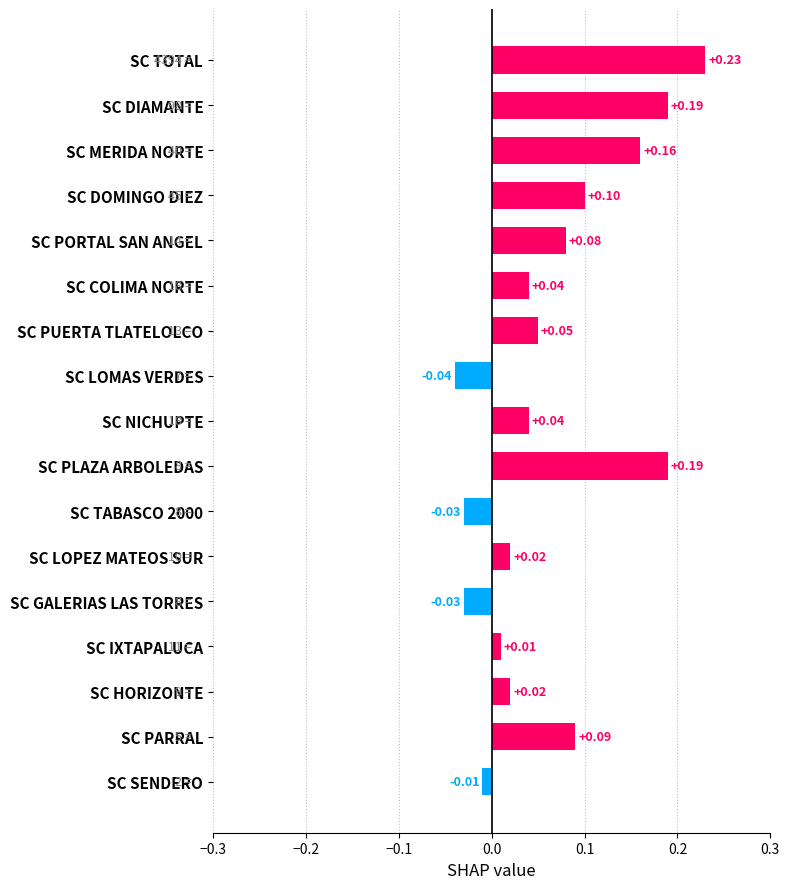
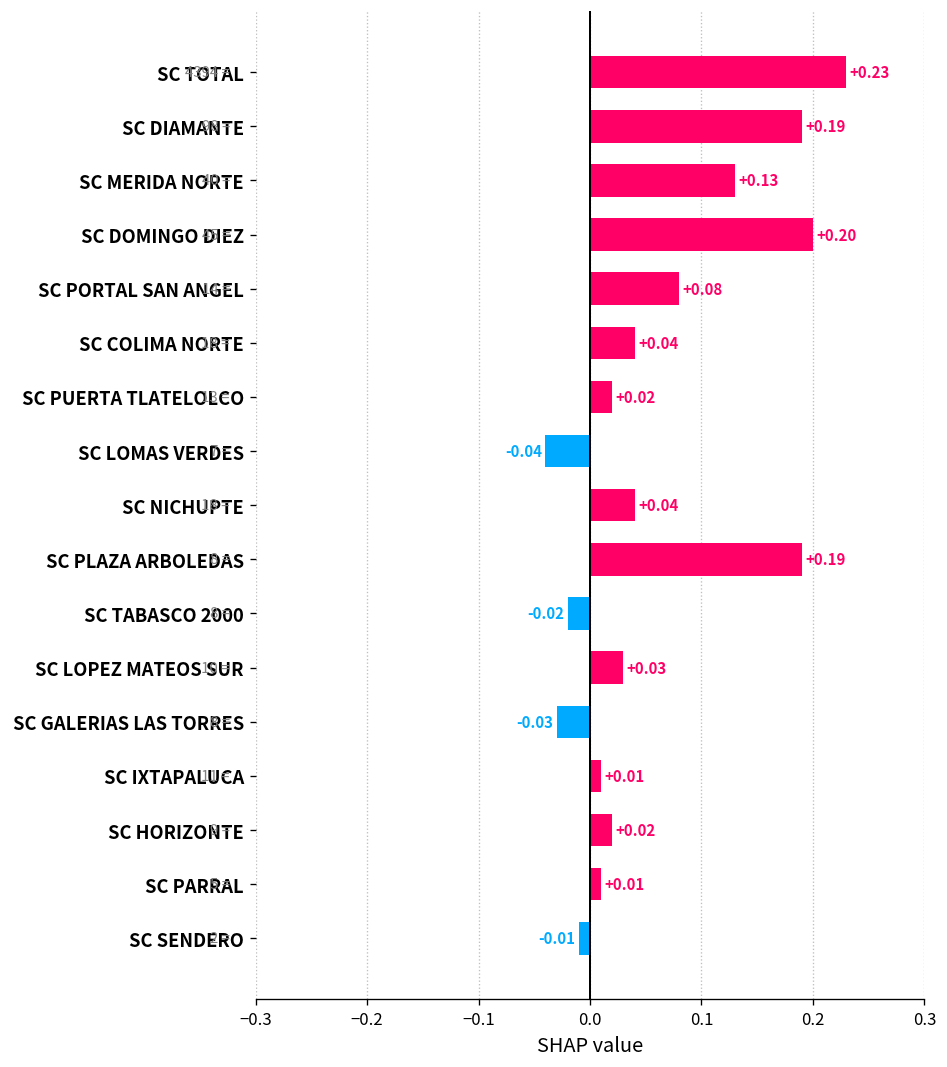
  {
    "SC TOTAL": "+0.23",
    "SC DIAMANTE": "+0.19",
-   "SC MERIDA NORTE": "+0.16",
-   "SC DOMINGO DIEZ": "+0.10",
+   "SC MERIDA NORTE": "+0.13",
+   "SC DOMINGO DIEZ": "+0.20",
    "SC PORTAL SAN ANGEL": "+0.08",
    "SC COLIMA NORTE": "+0.04",
-   "SC PUERTA TLATELOLCO": "+0.05",
+   "SC PUERTA TLATELOLCO": "+0.02",
    "SC LOMAS VERDES": "-0.04",
    "SC NICHUPTE": "+0.04",
    "SC PLAZA ARBOLEDAS": "+0.19",
-   "SC TABASCO 2000": "-0.03",
-   "SC LOPEZ MATEOS SUR": "+0.02",
+   "SC TABASCO 2000": "-0.02",
+   "SC LOPEZ MATEOS SUR": "+0.03",
    "SC GALERIAS LAS TORRES": "-0.03",
    "SC IXTAPALUCA": "+0.01",
    "SC HORIZONTE": "+0.02",
-   "SC PARRAL": "+0.09",
+   "SC PARRAL": "+0.01",
    "SC SENDERO": "-0.01"
  }
